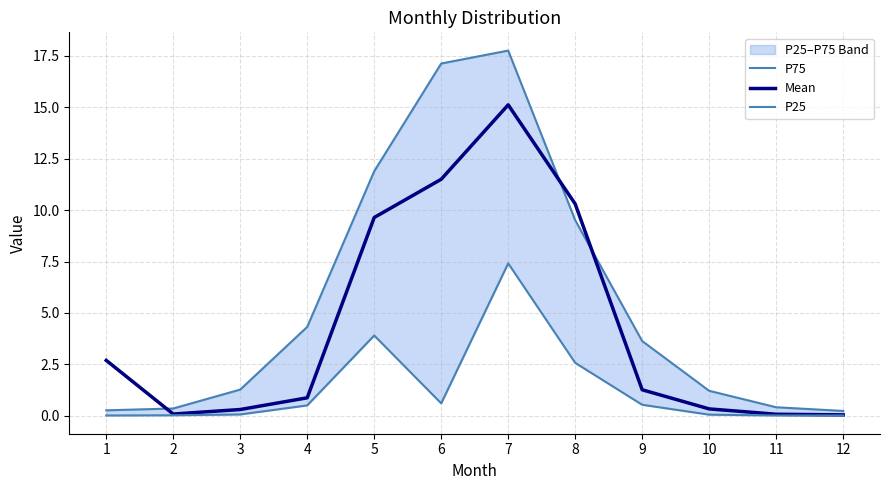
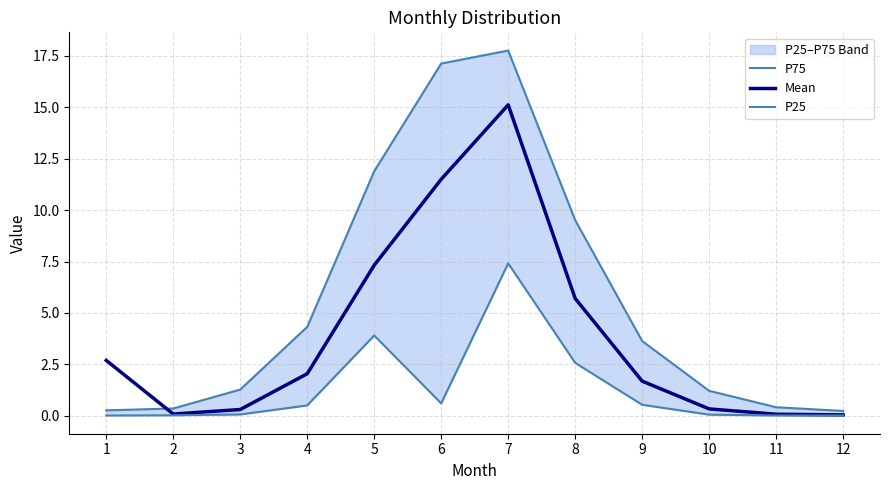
  {
    "P25–P75 Band": {
      "1": 0.3,
      "2": 0.4,
      "3": 1.3,
      "4": 4.3,
      "5": 11.9,
      "6": 17.1,
      "7": 17.8,
      "8": 9.5,
      "9": 3.6,
      "10": 1.2,
      "11": 0.4,
      "12": 0.2
    },
    "Mean": {
      "1": 2.7,
      "3": 0.3,
-     "4": 0.9,
-     "5": 9.6,
+     "4": 2.0,
+     "5": 7.3,
      "6": 11.5,
      "7": 15.1,
-     "8": 10.3,
-     "9": 1.3,
+     "8": 5.7,
+     "9": 1.7,
      "10": 0.3
    },
    "P25": {
      "1": 0.0,
      "3": 0.1,
      "4": 0.5,
      "5": 3.9,
      "6": 0.6,
      "7": 7.4,
      "8": 2.6,
      "9": 0.5,
      "10": 0.1
    }
  }
